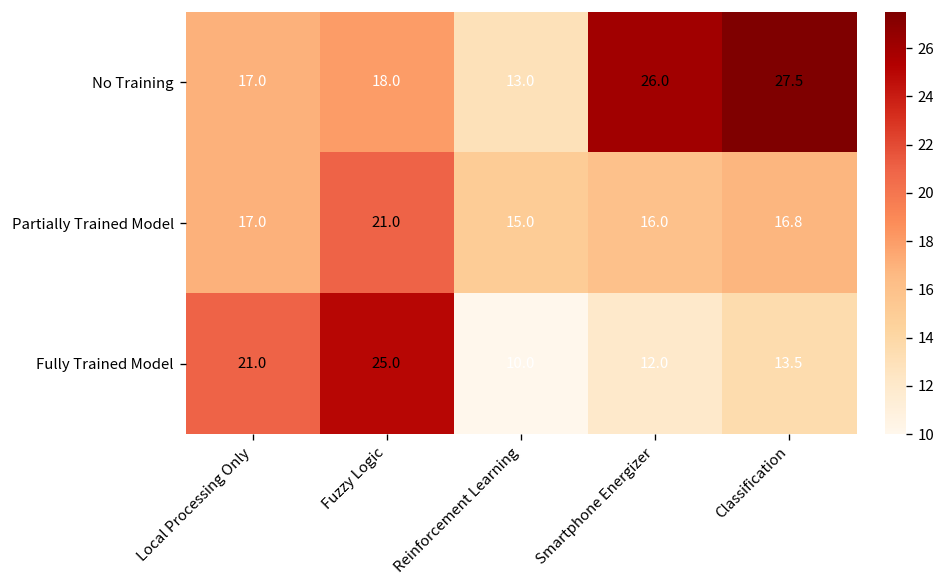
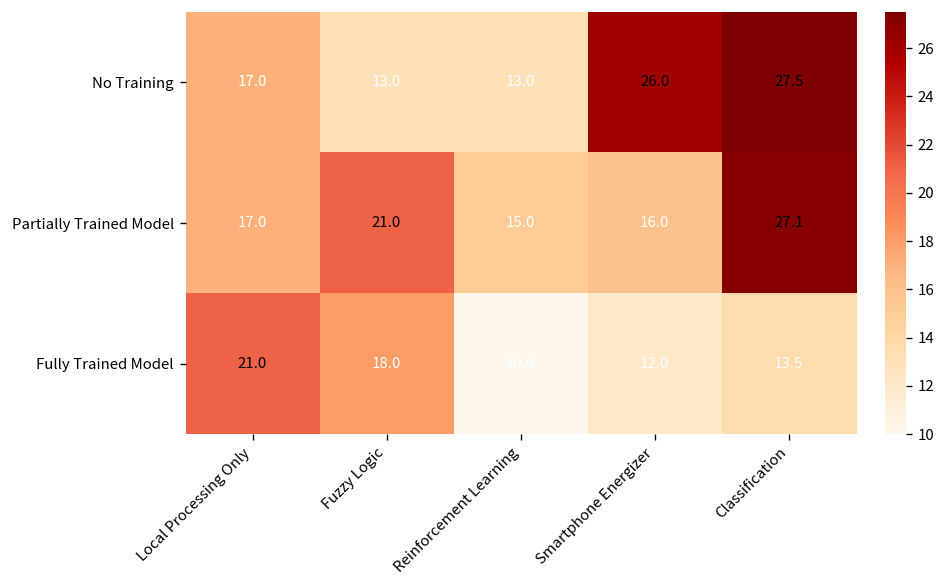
  {
    "No Training": {
      "Local Processing Only": 17.0,
-     "Fuzzy Logic": 18.0,
+     "Fuzzy Logic": 13.0,
      "Reinforcement Learning": 13.0,
      "Smartphone Energizer": 26.0,
      "Classification": 27.5
    },
    "Partially Trained Model": {
      "Local Processing Only": 17.0,
      "Fuzzy Logic": 21.0,
      "Reinforcement Learning": 15.0,
      "Smartphone Energizer": 16.0,
-     "Classification": 16.8
+     "Classification": 27.1
    },
    "Fully Trained Model": {
      "Local Processing Only": 21.0,
-     "Fuzzy Logic": 25.0,
+     "Fuzzy Logic": 18.0,
      "Smartphone Energizer": 12.0,
      "Classification": 13.5
    }
  }
